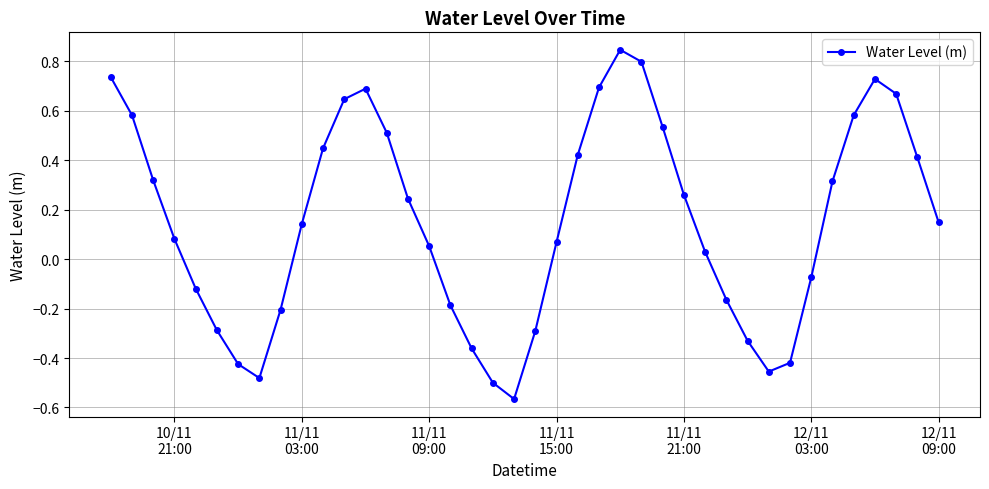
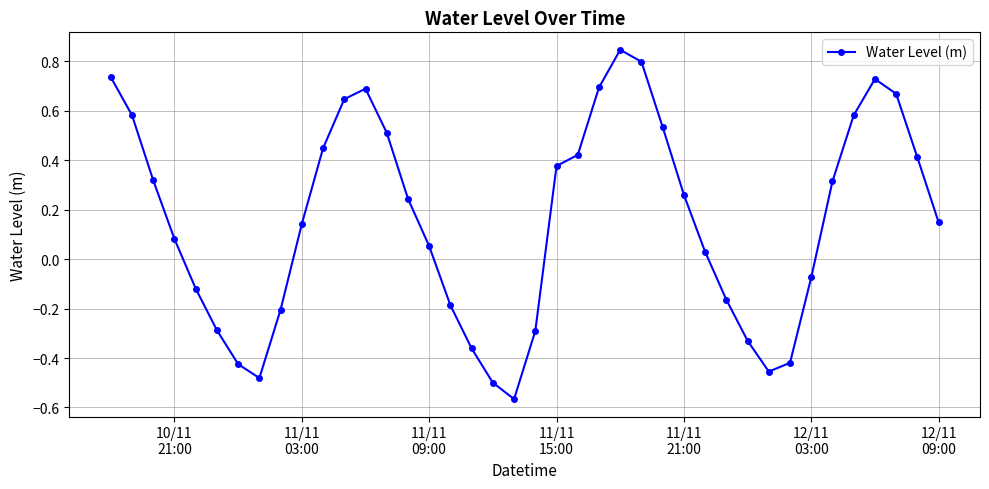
  {
    "10/11 21:00": 0.08,
    "11/11 03:00": 0.14,
    "11/11 09:00": 0.05,
-   "11/11 15:00": 0.07,
+   "11/11 15:00": 0.38,
    "11/11 21:00": 0.26,
    "12/11 03:00": -0.07,
    "12/11 09:00": 0.15
  }
